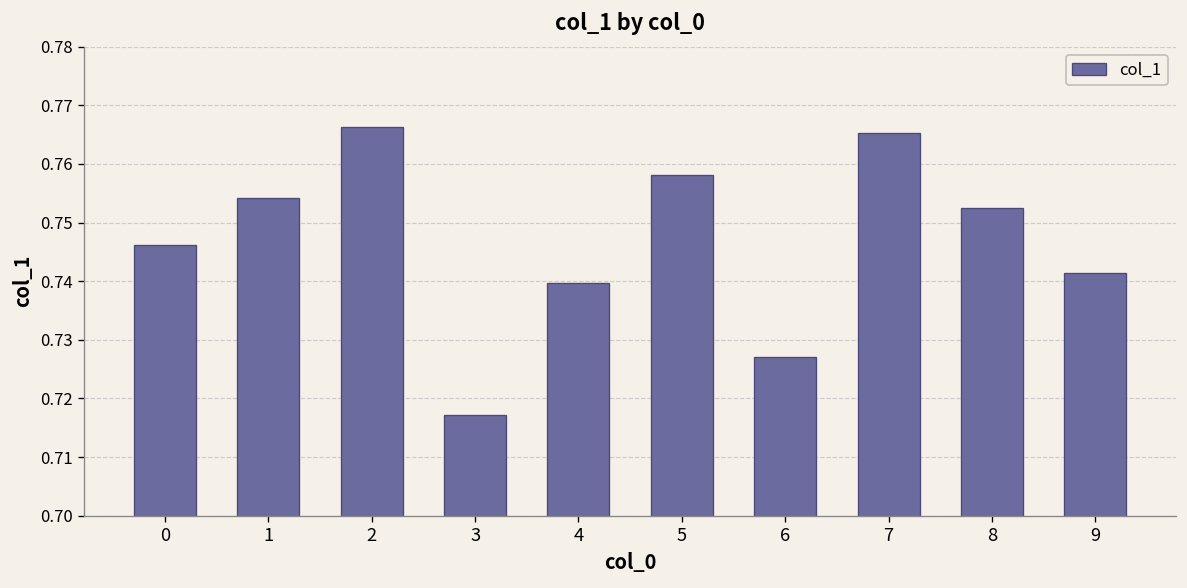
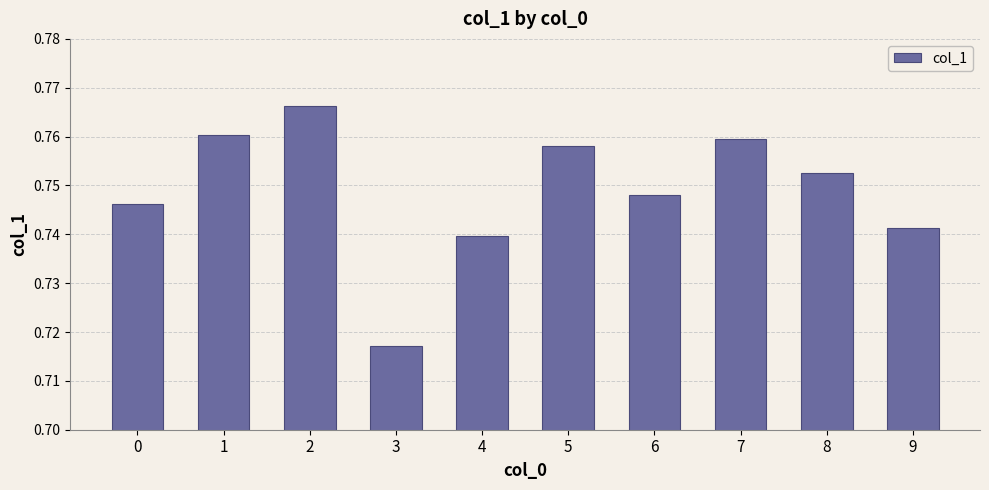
  {
    "0": 0.746,
-   "1": 0.754,
+   "1": 0.760,
    "2": 0.766,
    "3": 0.717,
    "4": 0.740,
    "5": 0.758,
-   "6": 0.727,
-   "7": 0.765,
+   "6": 0.748,
+   "7": 0.759,
    "8": 0.752,
    "9": 0.741
  }
